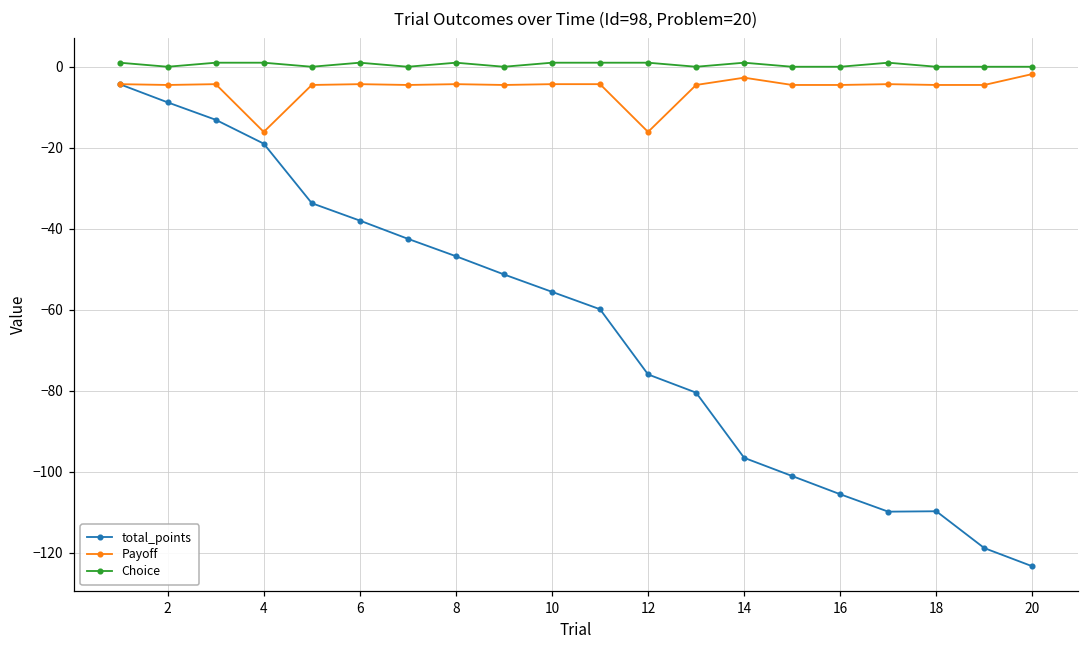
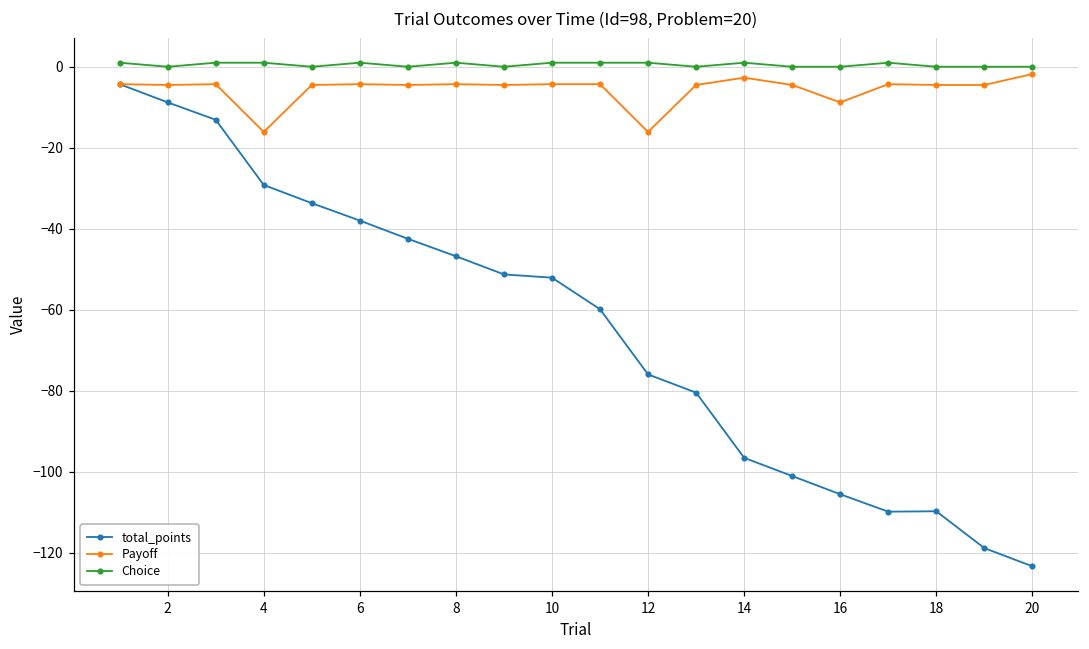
  {
    "total_points": {
      "2": -9,
-     "4": -19,
+     "4": -29,
      "6": -38,
      "8": -47,
-     "10": -56,
+     "10": -52,
      "12": -76,
      "14": -97,
      "16": -106,
      "18": -110,
      "20": -123
    },
    "Payoff": {
      "2": -5,
      "4": -16,
      "6": -4,
      "8": -4,
      "10": -4,
      "12": -16,
      "14": -3,
-     "16": -5,
+     "16": -9,
      "18": -5,
      "20": -2
    },
    "Choice": {
      "2": 0,
      "4": 1,
      "6": 1,
      "8": 1,
      "10": 1,
      "12": 1,
      "14": 1,
      "16": 0,
      "18": 0,
      "20": 0
    }
  }
